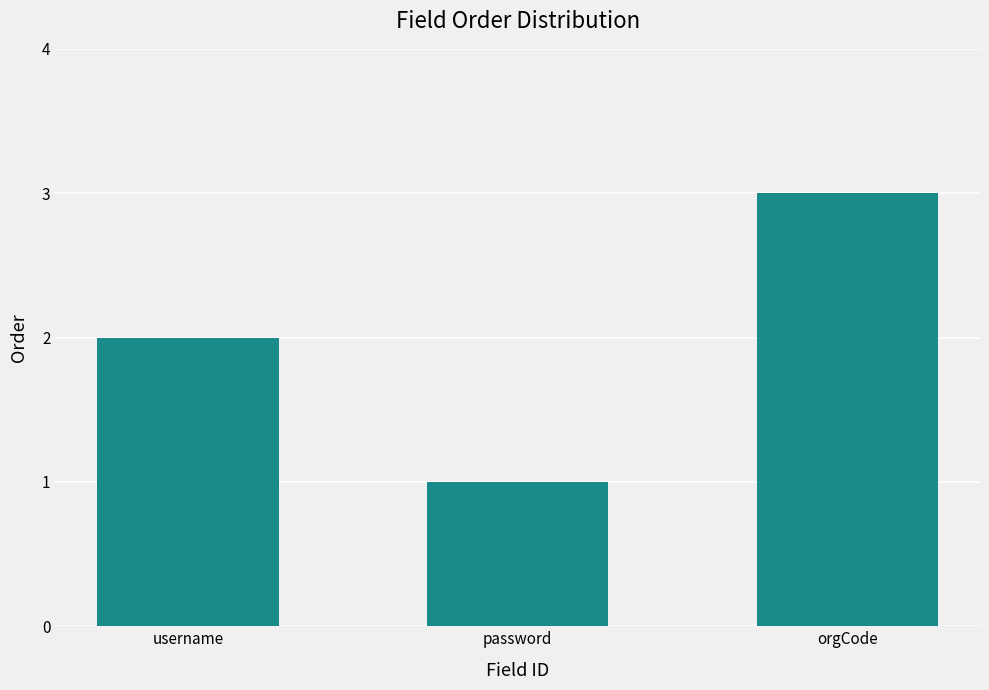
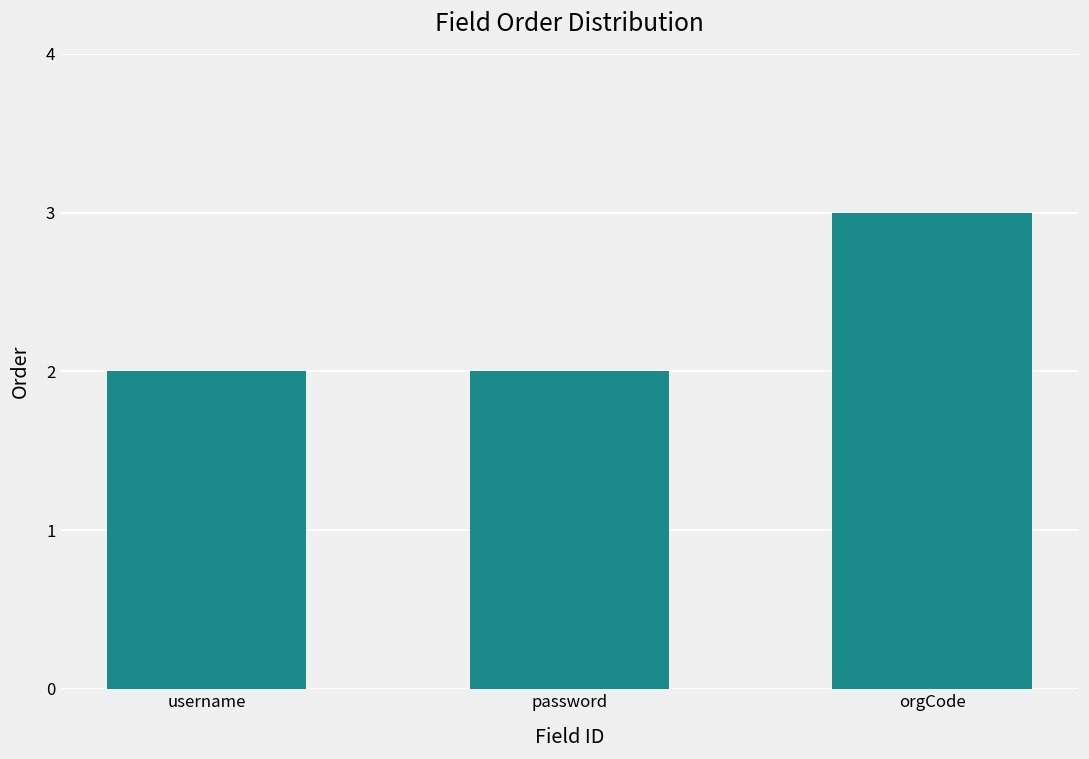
  {
    "username": 2,
-   "password": 1,
+   "password": 2,
    "orgCode": 3
  }
